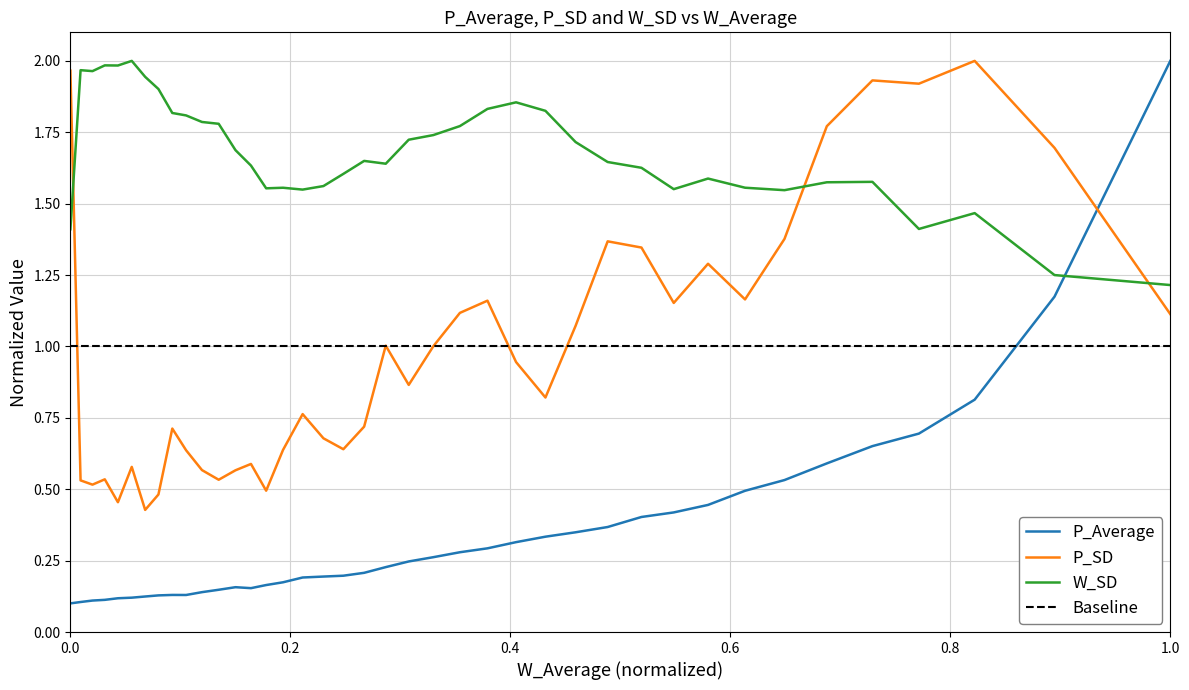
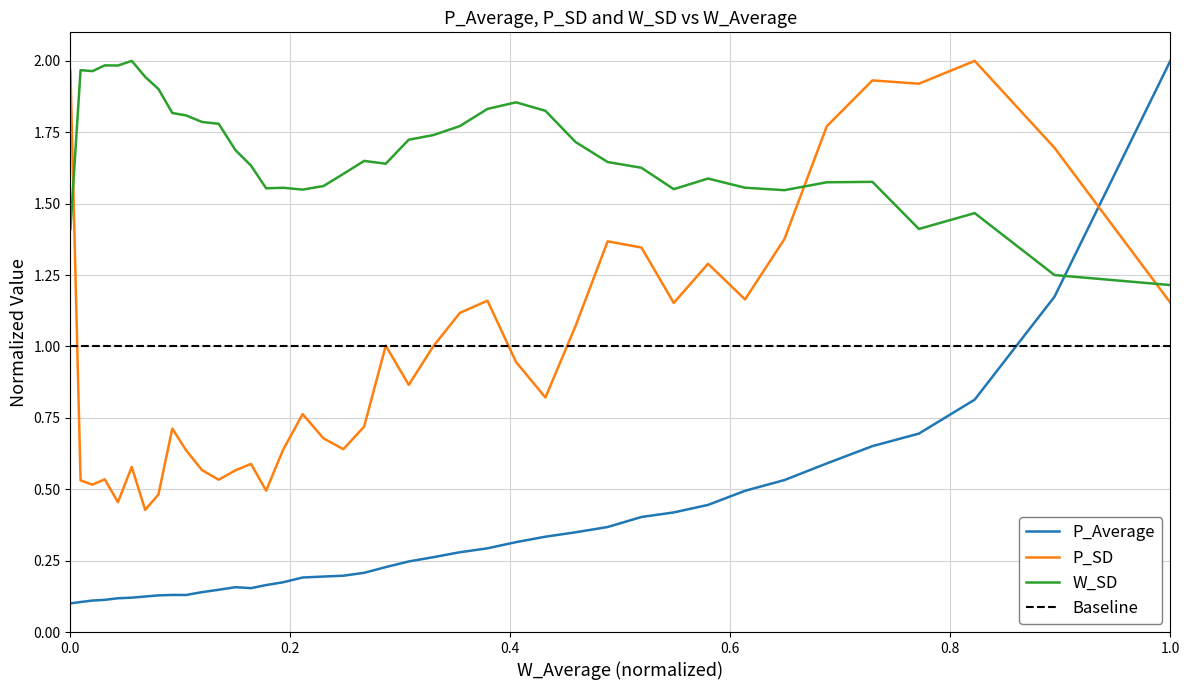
  {
    "P_Average": {
      "0.0": 0.10,
      "1.0": 2.00
    },
    "P_SD": {
      "0.0": 1.97,
-     "1.0": 1.11
+     "1.0": 1.15
    },
    "W_SD": {
      "0.0": 1.41,
      "1.0": 1.22
    }
  }
